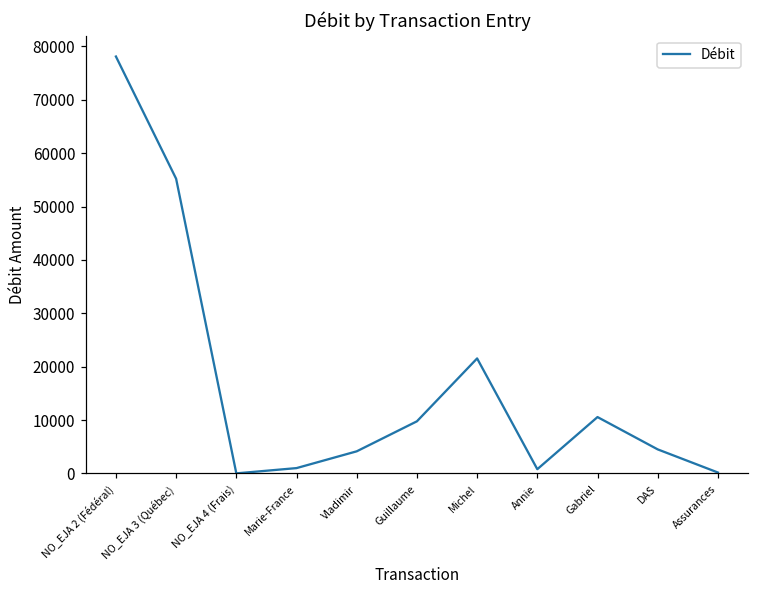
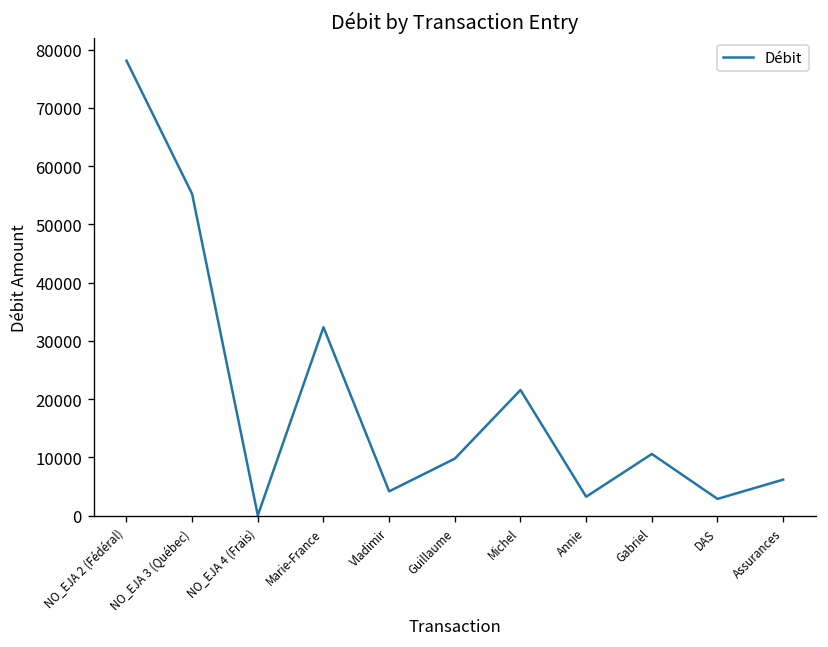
  {
    "NO_EJA 2 (Fédéral)": 78000,
    "NO_EJA 3 (Québec)": 55000,
    "NO_EJA 4 (Frais)": 0,
-   "Marie-France": 1000,
+   "Marie-France": 32000,
    "Vladimir": 4000,
    "Guillaume": 10000,
    "Michel": 22000,
-   "Annie": 1000,
+   "Annie": 3000,
    "Gabriel": 11000,
-   "DAS": 5000,
-   "Assurances": 0
+   "DAS": 3000,
+   "Assurances": 6000
  }
